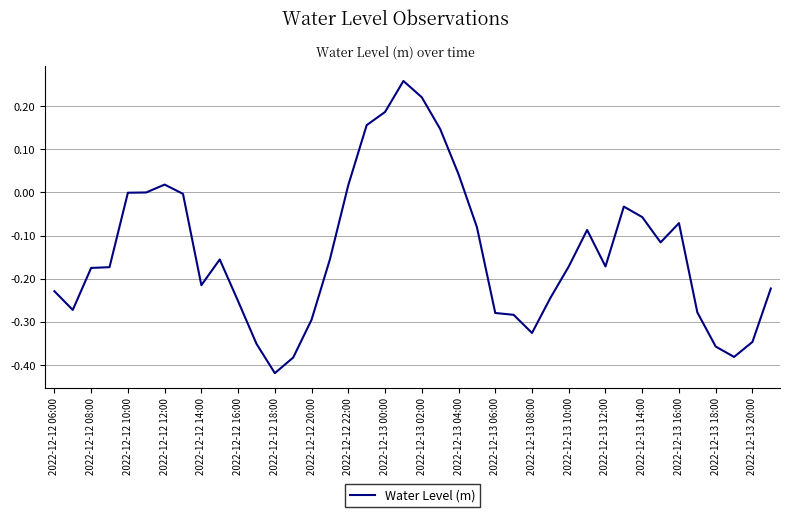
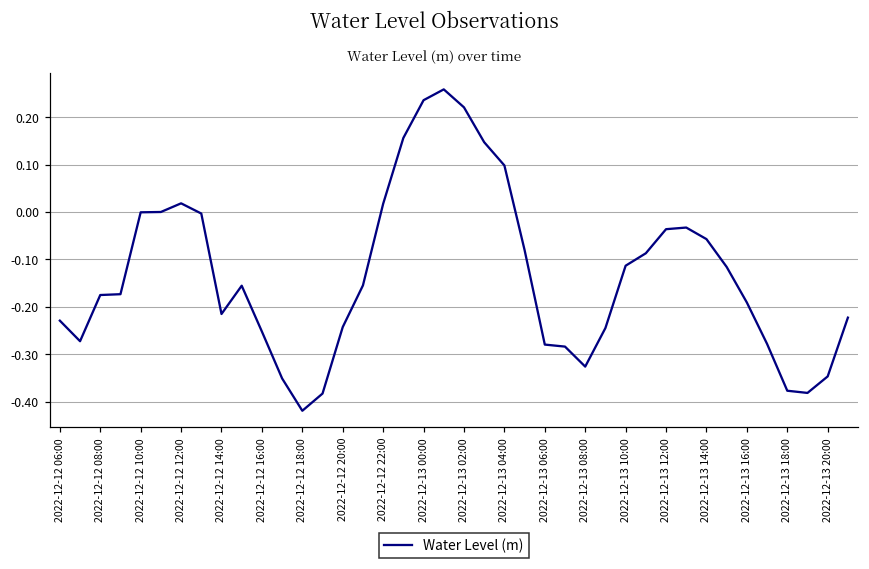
  {
    "2022-12-12 06:00": -0.23,
    "2022-12-12 08:00": -0.18,
    "2022-12-12 10:00": 0.00,
    "2022-12-12 12:00": 0.02,
    "2022-12-12 14:00": -0.22,
    "2022-12-12 16:00": -0.25,
    "2022-12-12 18:00": -0.42,
-   "2022-12-12 20:00": -0.30,
+   "2022-12-12 20:00": -0.24,
    "2022-12-12 22:00": 0.02,
-   "2022-12-13 00:00": 0.19,
+   "2022-12-13 00:00": 0.24,
    "2022-12-13 02:00": 0.22,
-   "2022-12-13 04:00": 0.04,
+   "2022-12-13 04:00": 0.10,
    "2022-12-13 06:00": -0.28,
    "2022-12-13 08:00": -0.33,
-   "2022-12-13 10:00": -0.17,
-   "2022-12-13 12:00": -0.17,
+   "2022-12-13 10:00": -0.11,
+   "2022-12-13 12:00": -0.04,
    "2022-12-13 14:00": -0.06,
-   "2022-12-13 16:00": -0.07,
-   "2022-12-13 18:00": -0.36,
+   "2022-12-13 16:00": -0.19,
+   "2022-12-13 18:00": -0.38,
    "2022-12-13 20:00": -0.35
  }
